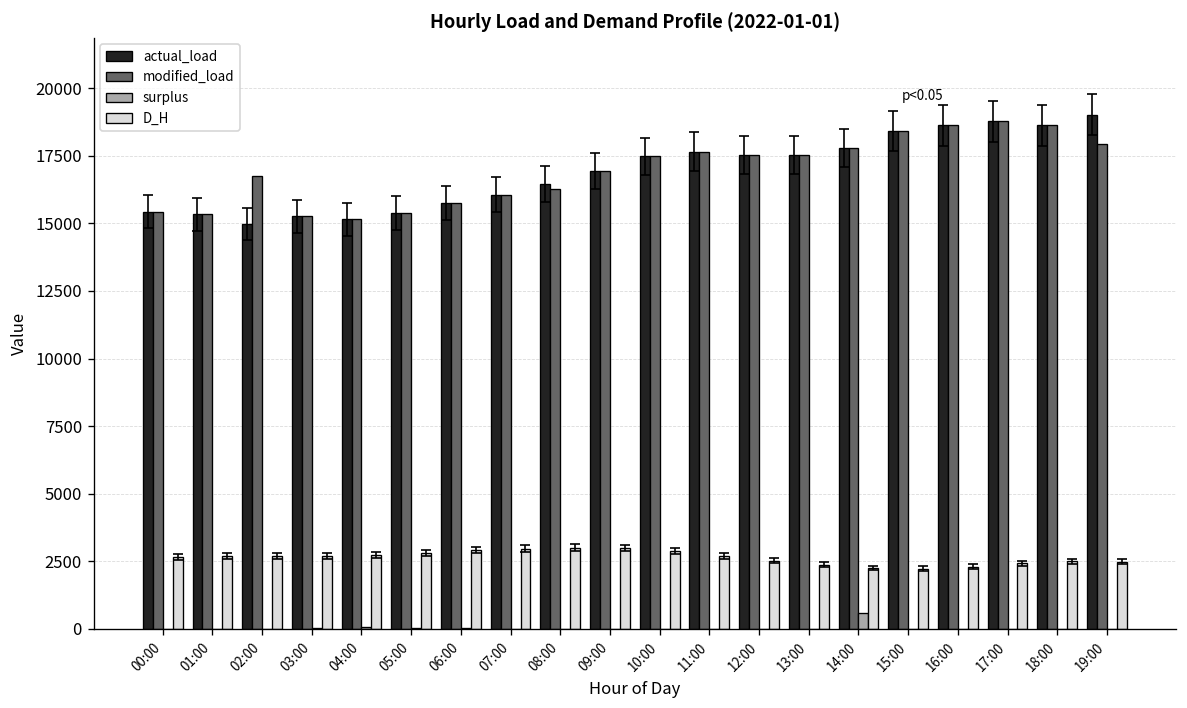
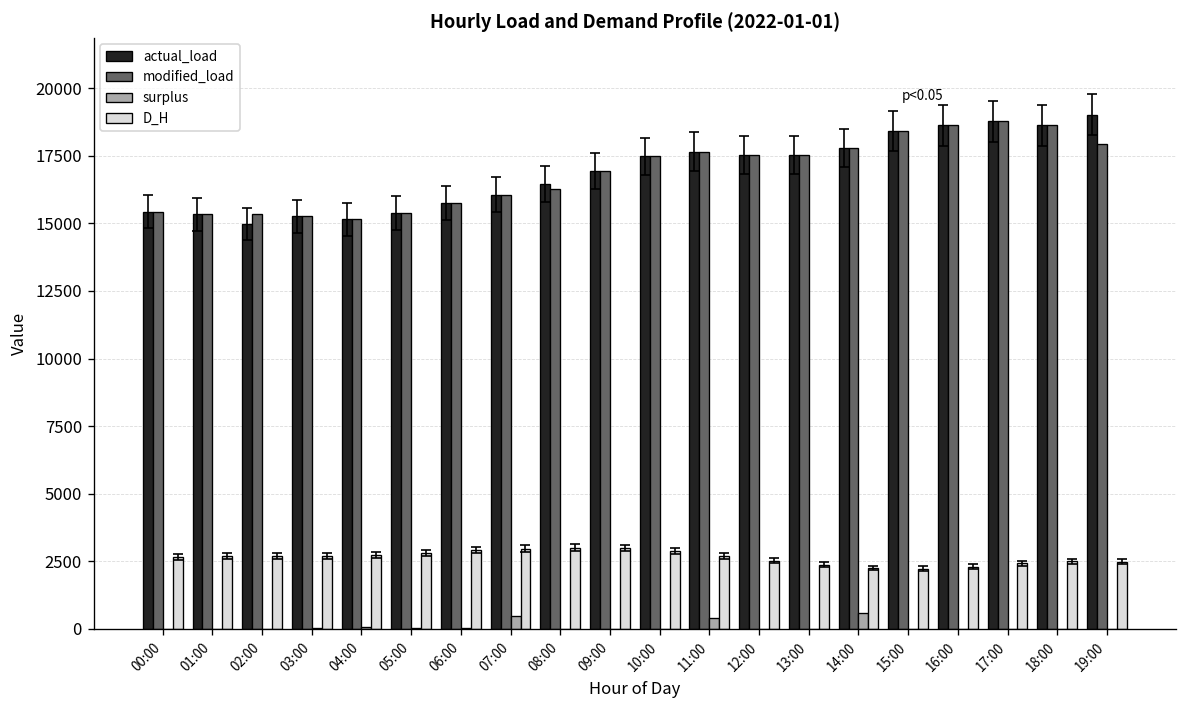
  {
    "actual_load": {
      "00:00": 15400,
      "01:00": 15300,
      "02:00": 15000,
      "03:00": 15300,
      "04:00": 15200,
      "05:00": 15400,
      "06:00": 15700,
      "07:00": 16100,
      "08:00": 16500,
      "09:00": 16900,
      "10:00": 17500,
      "11:00": 17700,
      "12:00": 17500,
      "13:00": 17500,
      "14:00": 17800,
      "15:00": 18400,
      "16:00": 18600,
      "17:00": 18800,
      "18:00": 18600,
      "19:00": 19000
    },
    "modified_load": {
      "00:00": 15400,
      "01:00": 15300,
-     "02:00": 16700,
+     "02:00": 15300,
      "03:00": 15300,
      "04:00": 15200,
      "05:00": 15400,
      "06:00": 15700,
      "07:00": 16100,
      "08:00": 16300,
      "09:00": 16900,
      "10:00": 17500,
      "11:00": 17700,
      "12:00": 17500,
      "13:00": 17500,
      "14:00": 17800,
      "15:00": 18400,
      "16:00": 18600,
      "17:00": 18800,
      "18:00": 18600,
      "19:00": 17900
    },
    "surplus": {
      "00:00": 0,
      "01:00": 0,
      "02:00": 0,
-     "07:00": 0,
+     "07:00": 500,
      "08:00": 0,
      "09:00": 0,
      "10:00": 0,
-     "11:00": 0,
+     "11:00": 400,
      "12:00": 0,
      "13:00": 0,
      "14:00": 600,
      "15:00": 0,
      "16:00": 0,
      "17:00": 0,
      "18:00": 0,
      "19:00": 0
    },
    "D_H": {
      "00:00": 2600,
      "01:00": 2700,
      "02:00": 2700,
      "03:00": 2700,
      "04:00": 2700,
      "05:00": 2800,
      "06:00": 2900,
      "07:00": 3000,
      "08:00": 3000,
      "09:00": 3000,
      "10:00": 2900,
      "11:00": 2700,
      "12:00": 2500,
      "13:00": 2400,
      "14:00": 2300,
      "15:00": 2200,
      "16:00": 2300,
      "17:00": 2400,
      "18:00": 2500,
      "19:00": 2500
    }
  }
